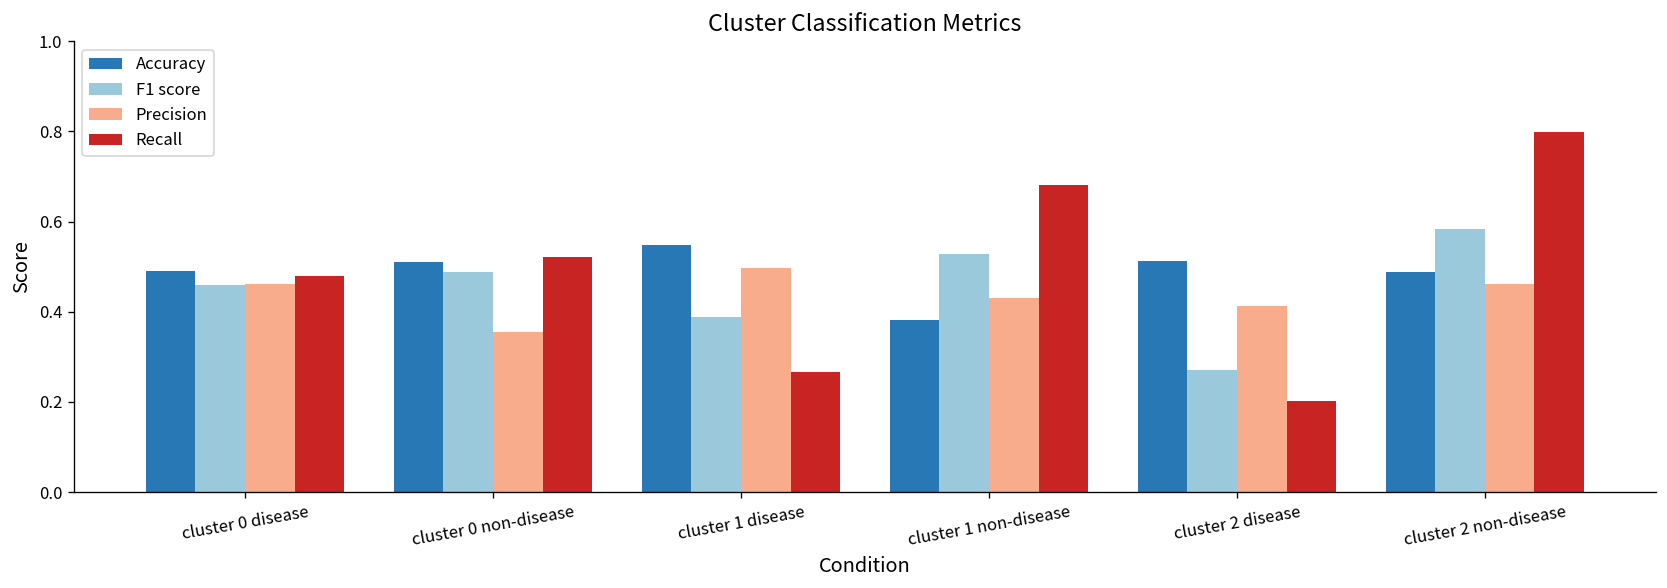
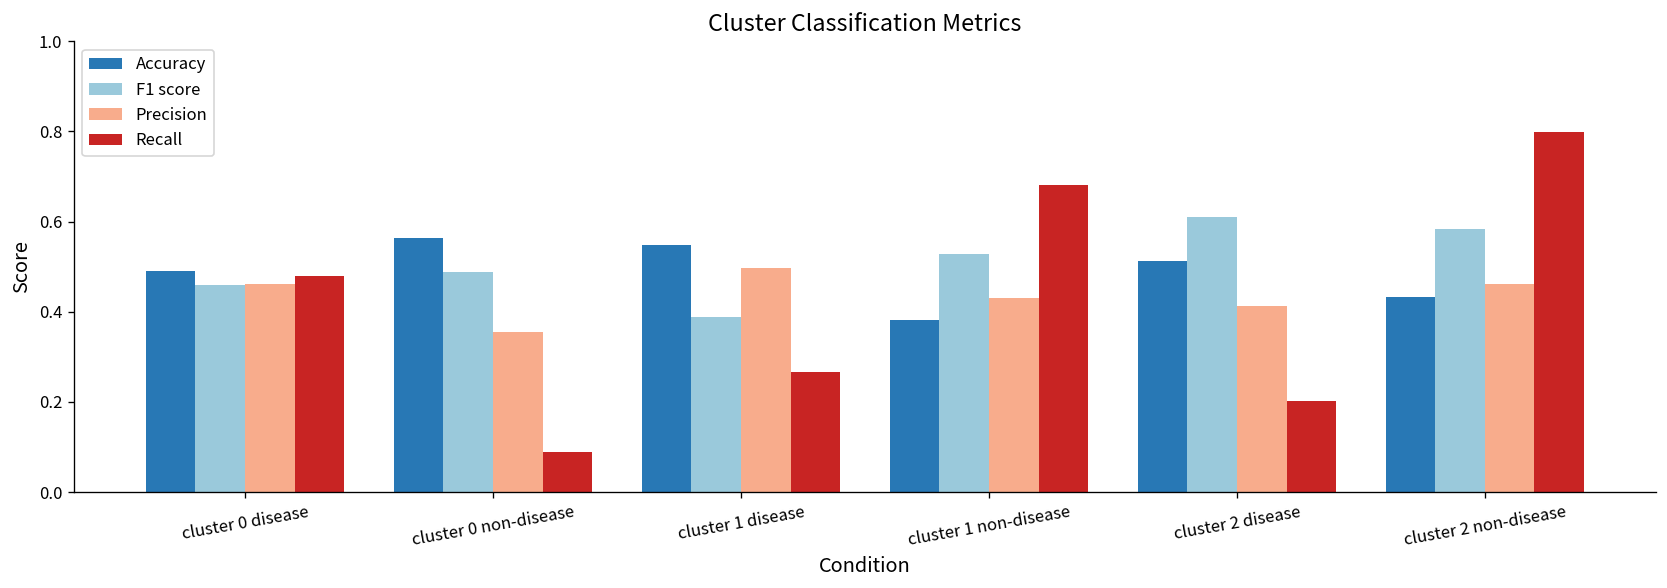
  {
    "Accuracy": {
      "cluster 0 disease": 0.49,
-     "cluster 0 non-disease": 0.51,
+     "cluster 0 non-disease": 0.56,
      "cluster 1 disease": 0.55,
      "cluster 1 non-disease": 0.38,
      "cluster 2 disease": 0.51,
-     "cluster 2 non-disease": 0.49
+     "cluster 2 non-disease": 0.43
    },
    "F1 score": {
      "cluster 0 disease": 0.46,
      "cluster 0 non-disease": 0.49,
      "cluster 1 disease": 0.39,
      "cluster 1 non-disease": 0.53,
-     "cluster 2 disease": 0.27,
+     "cluster 2 disease": 0.61,
      "cluster 2 non-disease": 0.58
    },
    "Precision": {
      "cluster 0 disease": 0.46,
      "cluster 0 non-disease": 0.36,
      "cluster 1 disease": 0.50,
      "cluster 1 non-disease": 0.43,
      "cluster 2 disease": 0.41,
      "cluster 2 non-disease": 0.46
    },
    "Recall": {
      "cluster 0 disease": 0.48,
-     "cluster 0 non-disease": 0.52,
+     "cluster 0 non-disease": 0.09,
      "cluster 1 disease": 0.27,
      "cluster 1 non-disease": 0.68,
      "cluster 2 disease": 0.20,
      "cluster 2 non-disease": 0.80
    }
  }
